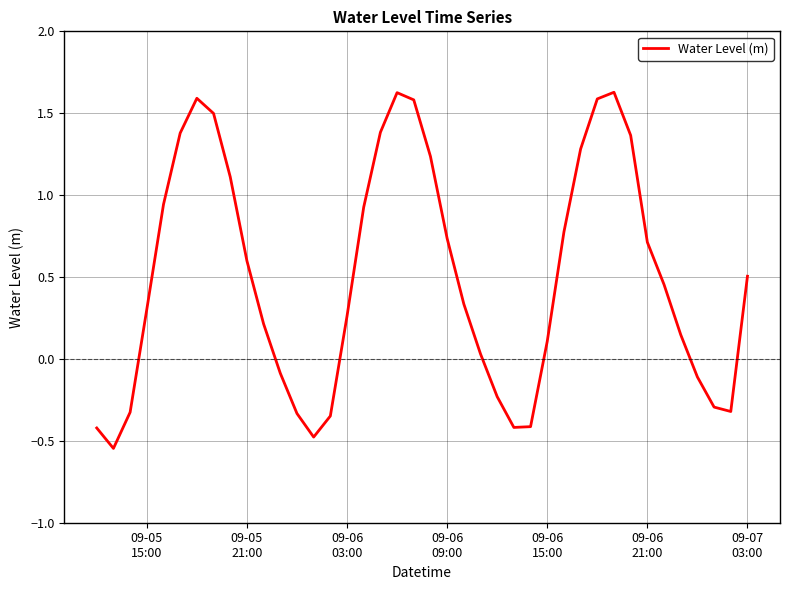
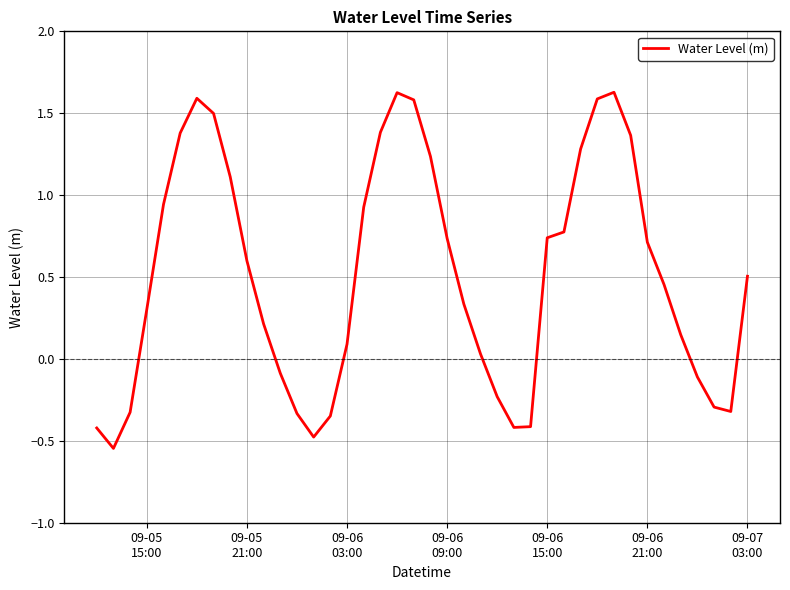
  {
    "09-05 15:00": 0.30,
    "09-05 21:00": 0.60,
-   "09-06 03:00": 0.26,
+   "09-06 03:00": 0.09,
    "09-06 09:00": 0.74,
-   "09-06 15:00": 0.11,
+   "09-06 15:00": 0.74,
    "09-06 21:00": 0.71,
    "09-07 03:00": 0.50
  }
